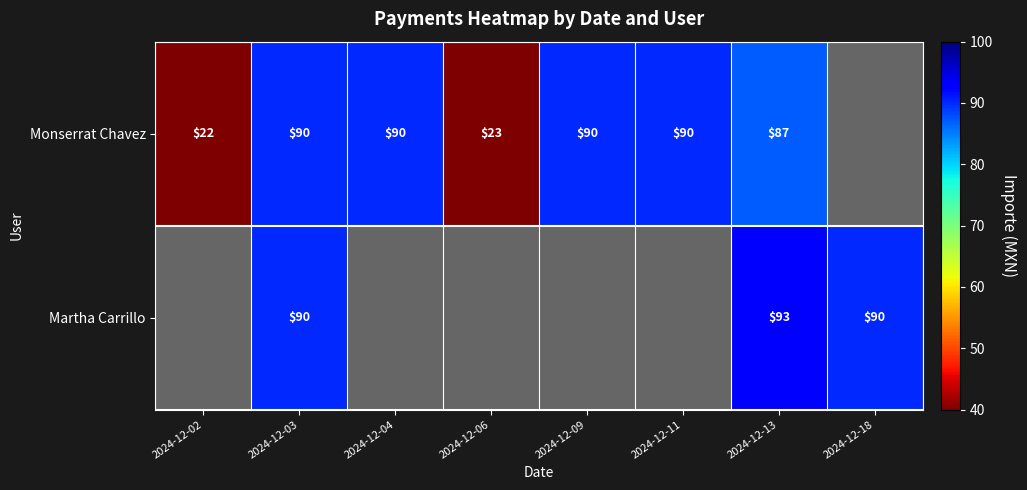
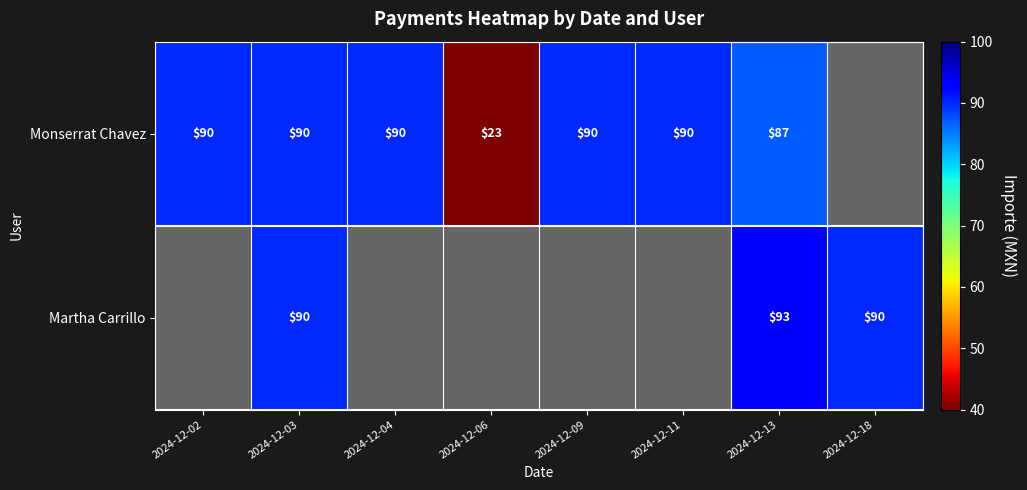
  {
    "Monserrat Chavez": {
-     "2024-12-02": "$22",
+     "2024-12-02": "$90",
      "2024-12-03": "$90",
      "2024-12-04": "$90",
      "2024-12-06": "$23",
      "2024-12-09": "$90",
      "2024-12-11": "$90",
      "2024-12-13": "$87"
    },
    "Martha Carrillo": {
      "2024-12-03": "$90",
      "2024-12-13": "$93",
      "2024-12-18": "$90"
    }
  }
